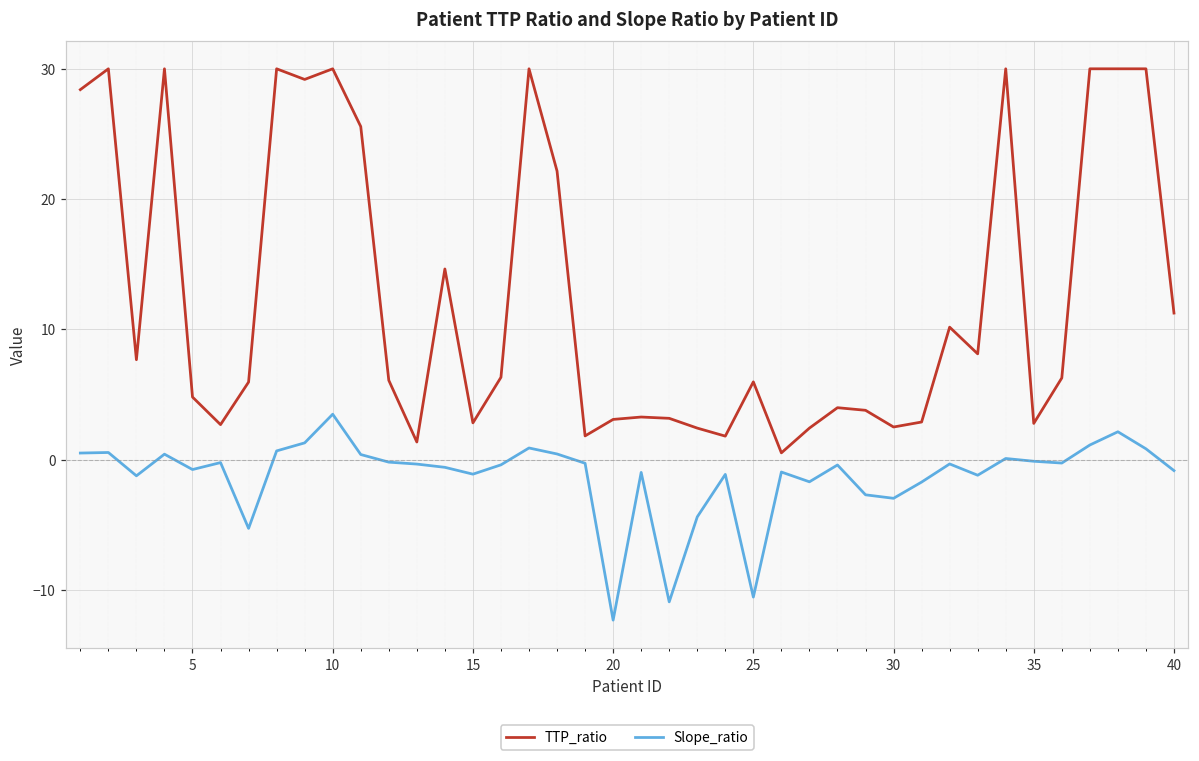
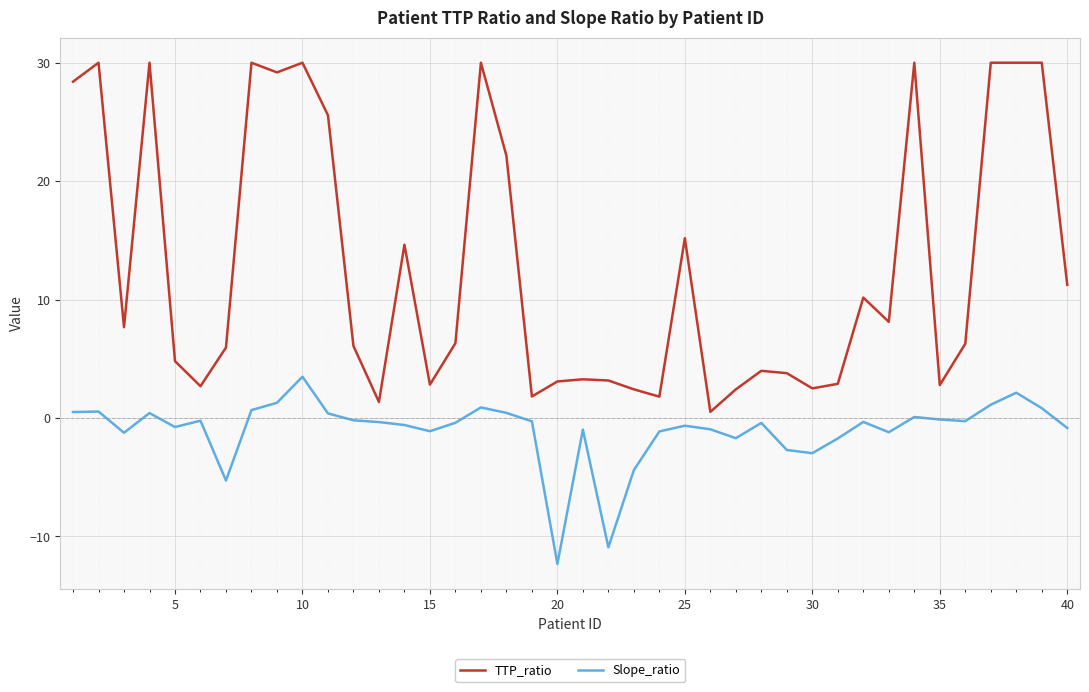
  {
    "TTP_ratio": {
      "5": 4.8,
      "10": 30.0,
      "15": 2.8,
      "20": 3.1,
-     "25": 6.0,
+     "25": 15.2,
      "30": 2.5,
      "35": 2.8,
      "40": 11.2
    },
    "Slope_ratio": {
      "5": -0.8,
      "10": 3.5,
      "15": -1.1,
      "20": -12.3,
-     "25": -10.6,
+     "25": -0.7,
      "30": -3.0,
      "35": -0.1,
      "40": -0.8
    }
  }
